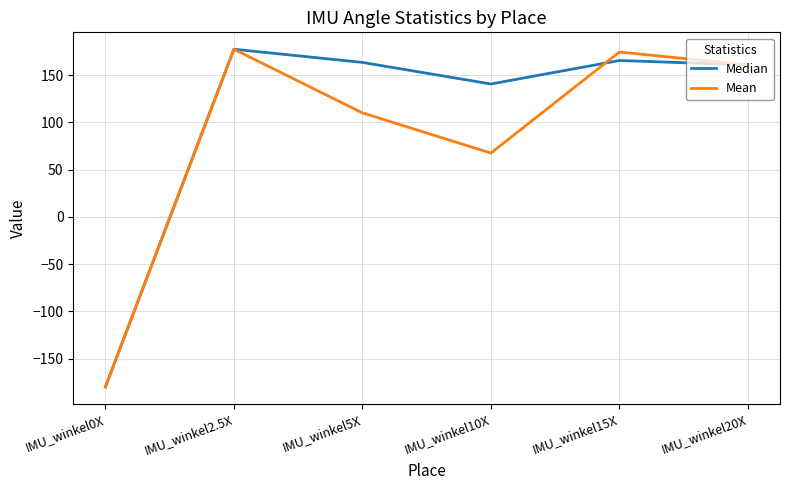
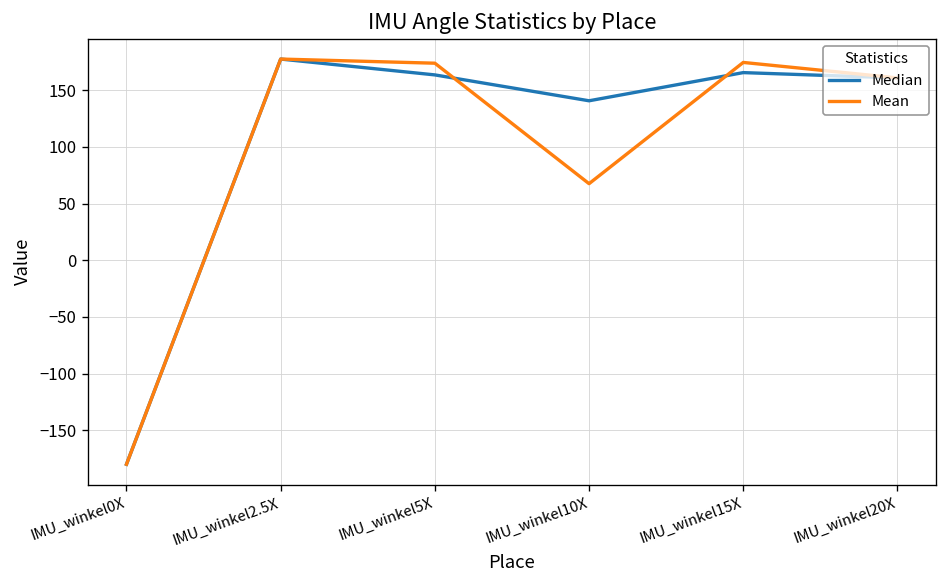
  {
    "Median": {
      "IMU_winkel5X": 160,
      "IMU_winkel10X": 140,
      "IMU_winkel15X": 170
    },
    "Mean": {
-     "IMU_winkel5X": 110,
+     "IMU_winkel5X": 170,
      "IMU_winkel10X": 70,
      "IMU_winkel15X": 170
    }
  }
